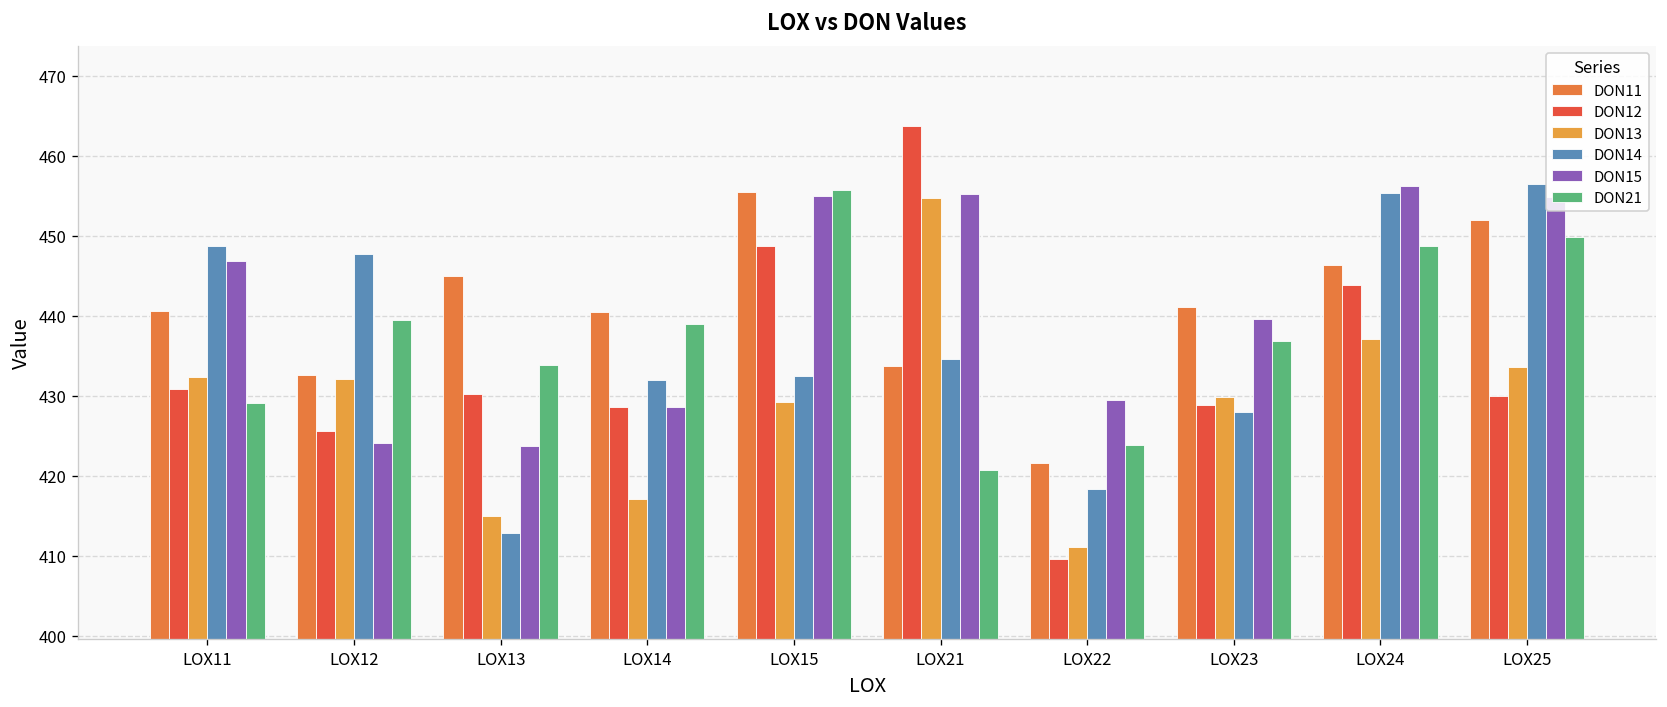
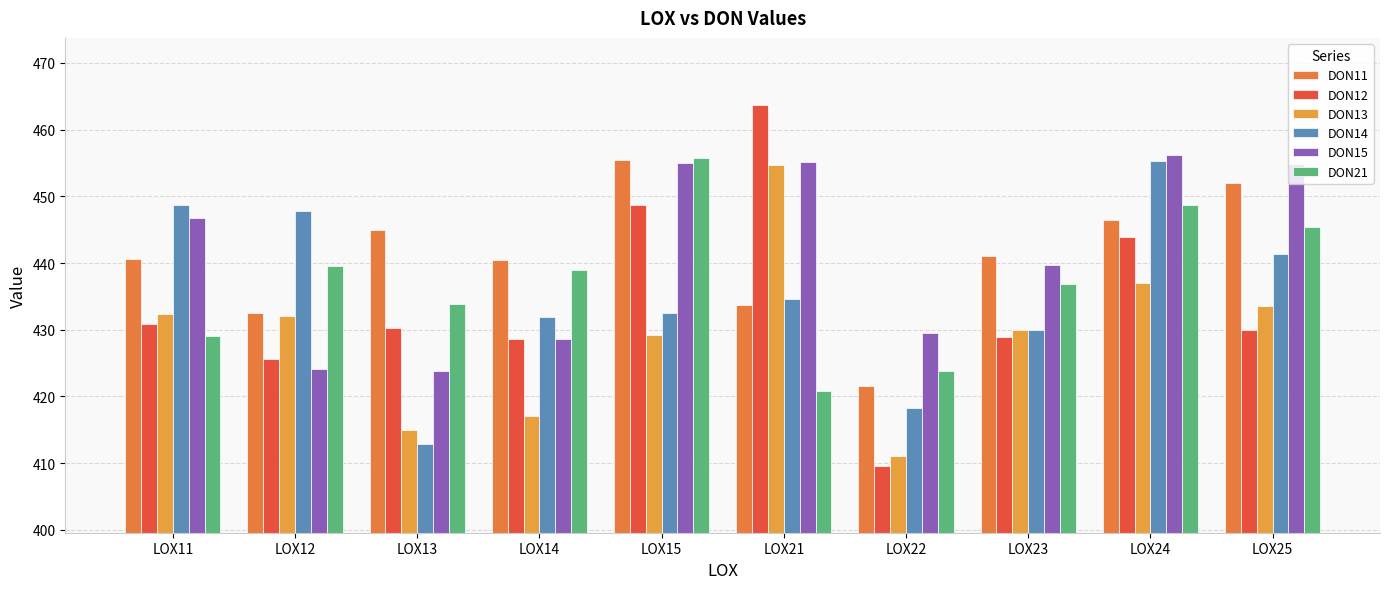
  {
    "DON14": {
      "LOX11": 449,
      "LOX12": 448,
      "LOX13": 413,
      "LOX14": 432,
      "LOX15": 433,
      "LOX21": 435,
      "LOX22": 418,
-     "LOX23": 428,
+     "LOX23": 430,
      "LOX24": 455,
-     "LOX25": 456
+     "LOX25": 441
    },
    "DON15": {
      "LOX11": 447,
      "LOX12": 424,
      "LOX13": 424,
      "LOX14": 429,
      "LOX15": 455,
      "LOX21": 455,
      "LOX22": 429,
      "LOX23": 440,
      "LOX24": 456
    },
    "DON21": {
      "LOX11": 429,
      "LOX12": 440,
      "LOX13": 434,
      "LOX14": 439,
      "LOX15": 456,
      "LOX21": 421,
      "LOX22": 424,
      "LOX23": 437,
      "LOX24": 449,
-     "LOX25": 450
+     "LOX25": 445
    }
  }
